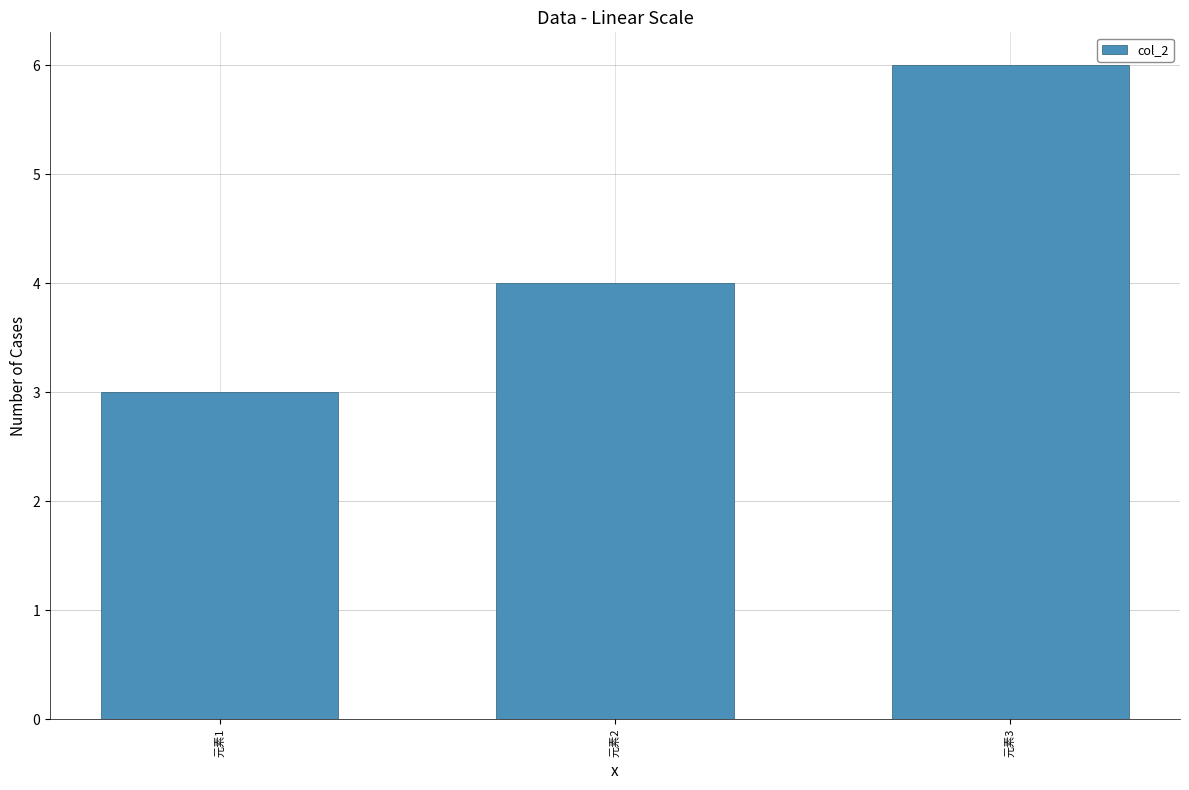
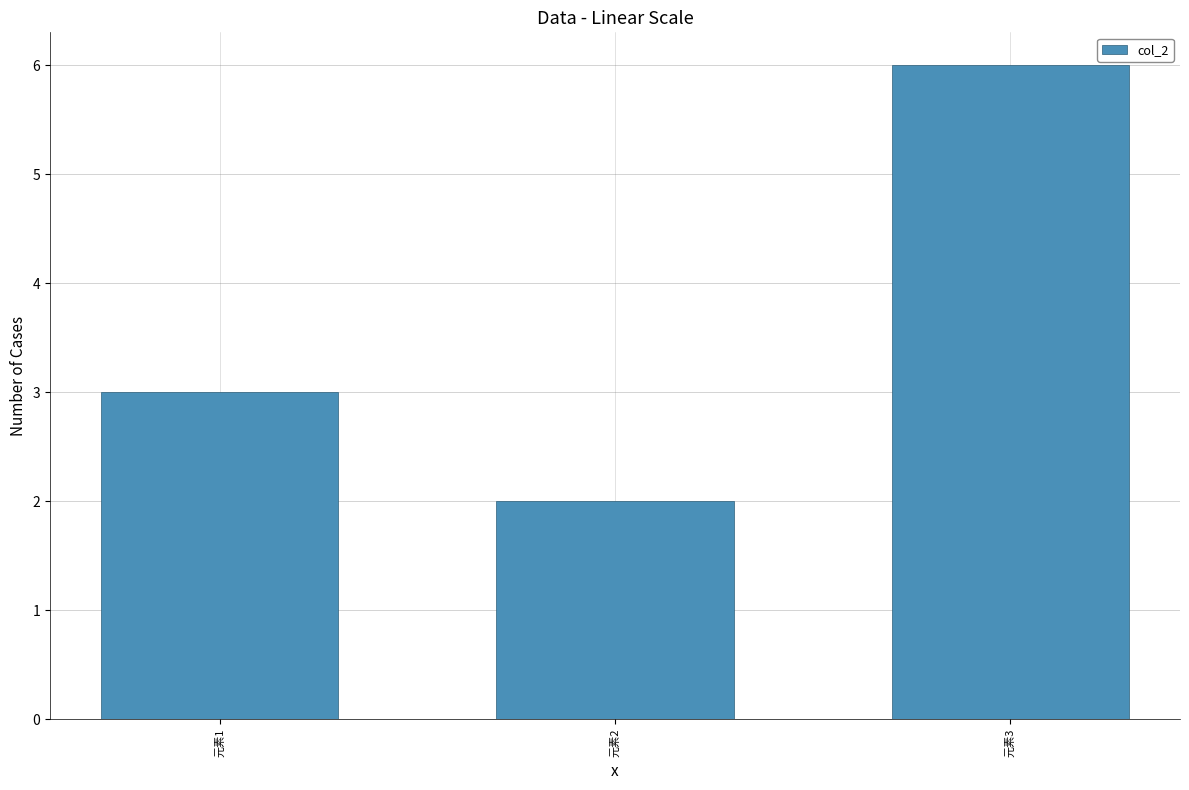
  {
    "元素1": 3,
-   "元素2": 4,
+   "元素2": 2,
    "元素3": 6
  }
